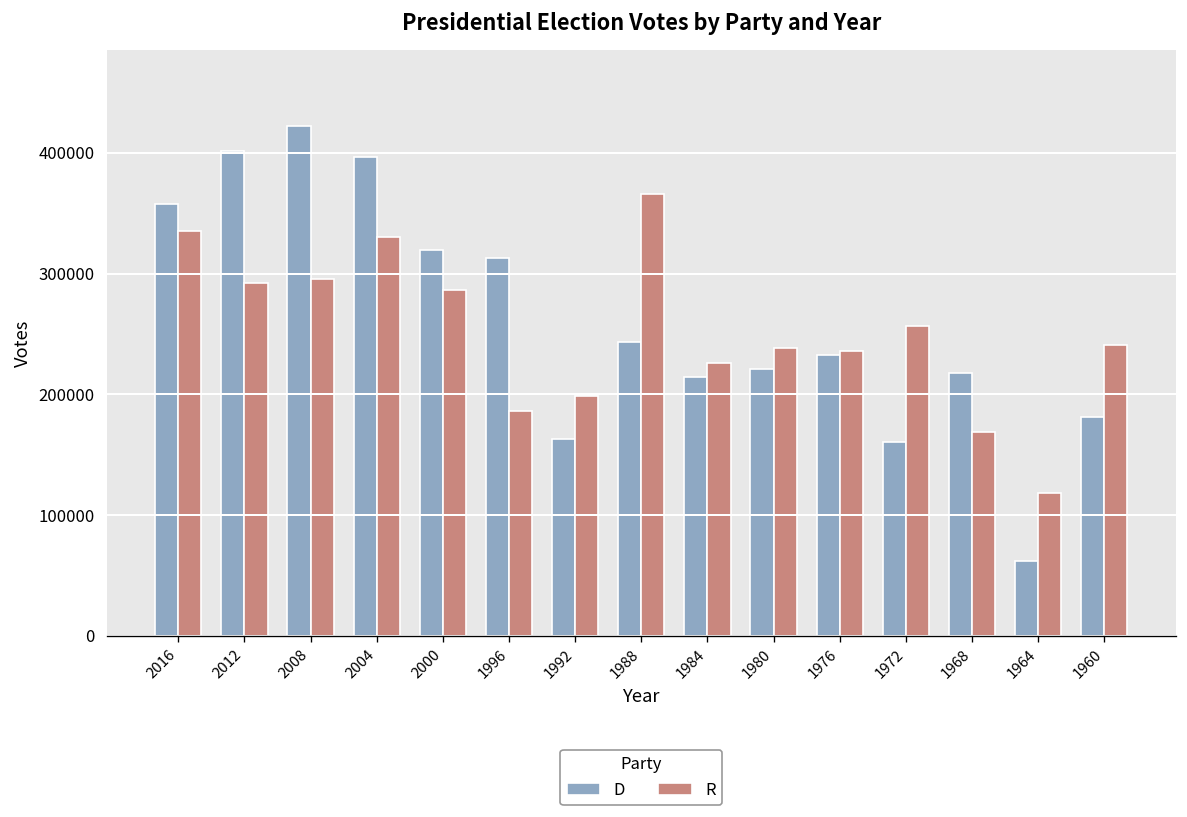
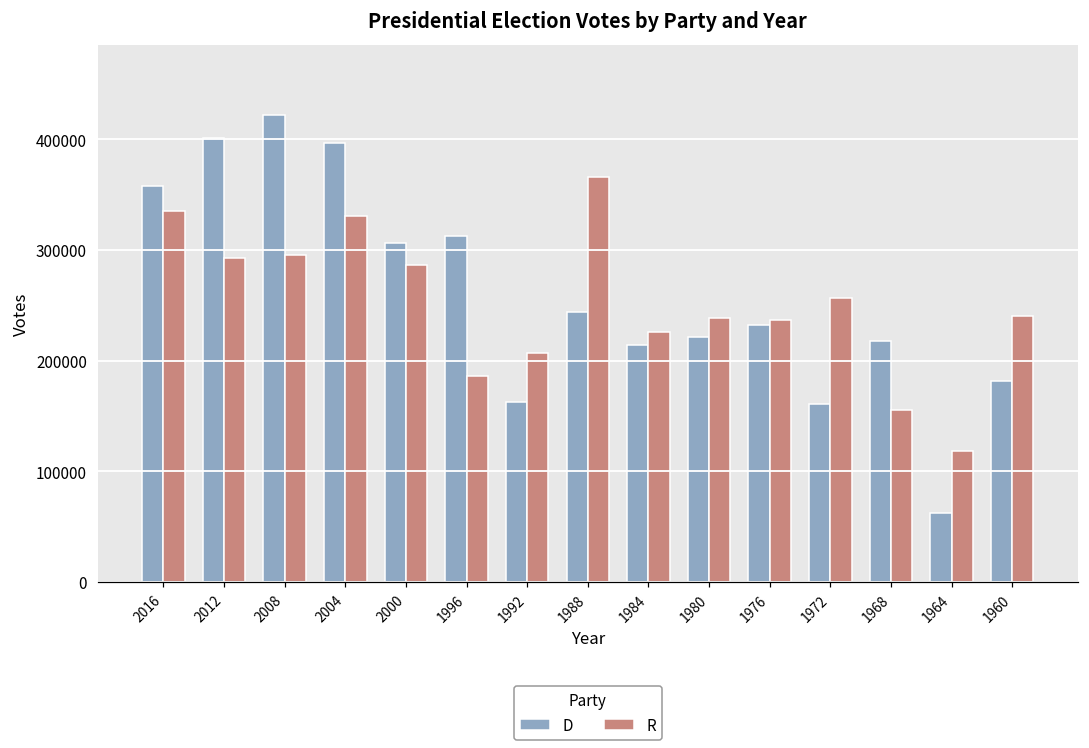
  {
    "D": {
      "2016": 358000,
      "2012": 401000,
      "2008": 422000,
      "2004": 397000,
-     "2000": 320000,
+     "2000": 306000,
      "1996": 313000,
      "1992": 163000,
      "1988": 244000,
      "1984": 215000,
      "1980": 221000,
      "1976": 232000,
      "1972": 161000,
      "1968": 217000,
      "1964": 62000,
      "1960": 181000
    },
    "R": {
      "2016": 336000,
      "2012": 292000,
      "2008": 295000,
      "2004": 330000,
      "2000": 287000,
      "1996": 186000,
-     "1992": 199000,
+     "1992": 207000,
      "1988": 366000,
      "1984": 226000,
      "1980": 239000,
      "1976": 236000,
      "1972": 256000,
-     "1968": 169000,
+     "1968": 156000,
      "1964": 119000,
      "1960": 241000
    }
  }
